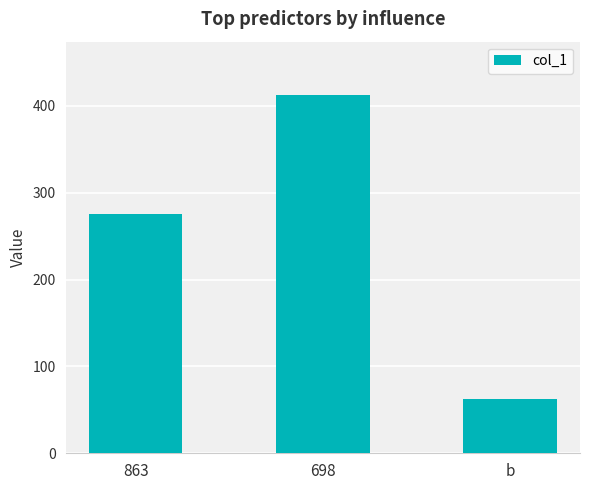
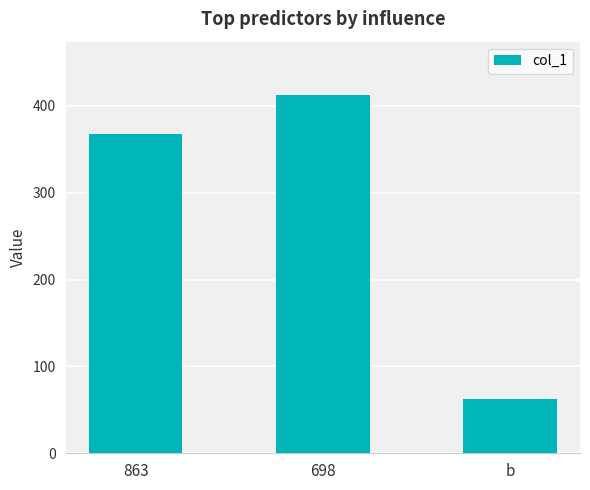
  {
-   "863": 280,
+   "863": 370,
    "698": 410,
    "b": 60
  }
